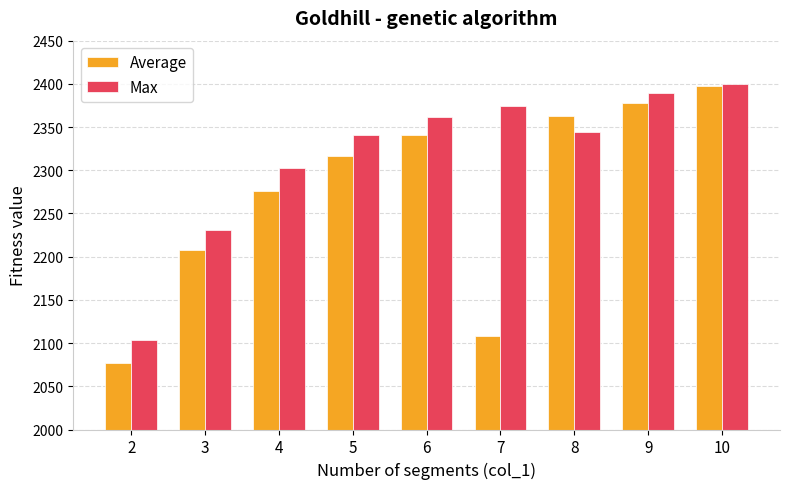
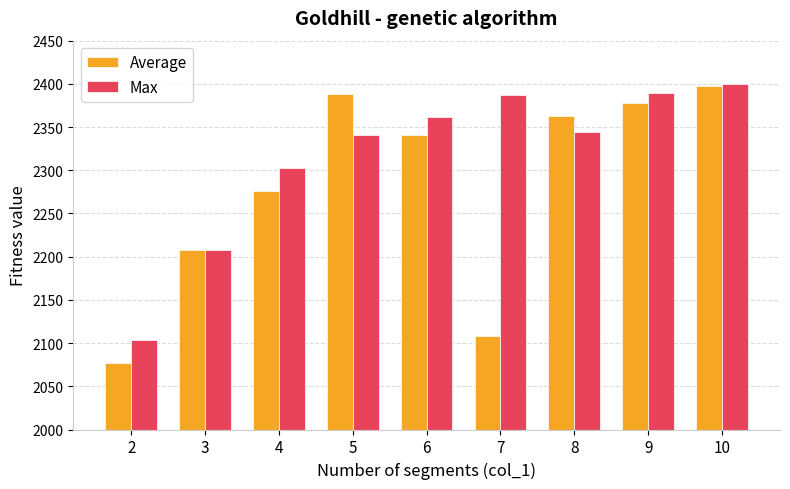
  {
    "Average": {
      "2": 2080,
      "3": 2210,
      "4": 2280,
-     "5": 2320,
+     "5": 2390,
      "6": 2340,
      "7": 2110,
      "8": 2360,
      "9": 2380,
      "10": 2400
    },
    "Max": {
      "2": 2100,
-     "3": 2230,
+     "3": 2210,
      "4": 2300,
      "5": 2340,
      "6": 2360,
-     "7": 2370,
+     "7": 2390,
      "8": 2340,
      "9": 2390,
      "10": 2400
    }
  }
